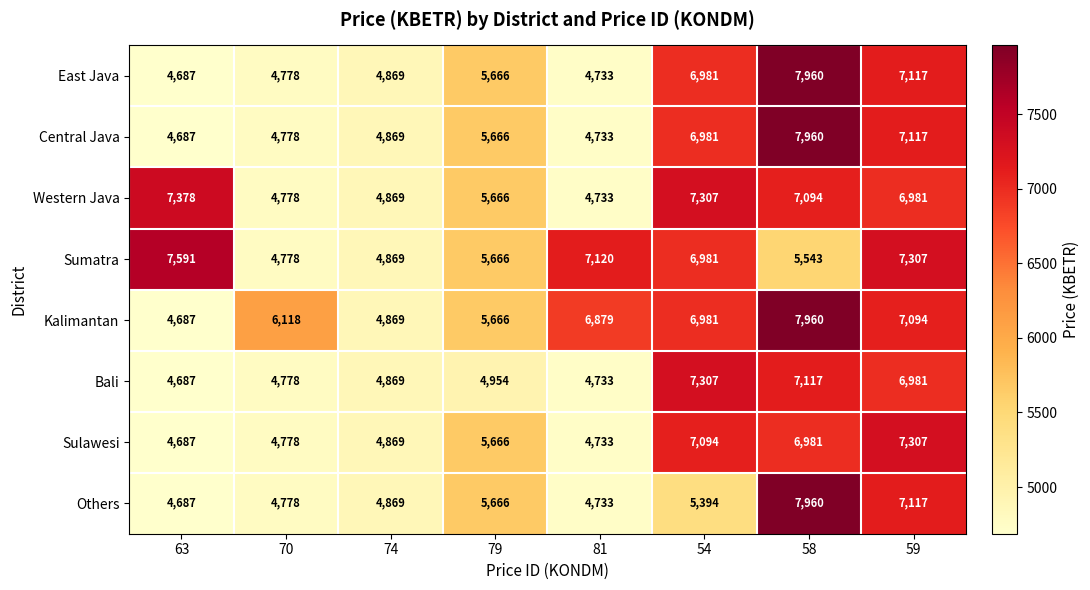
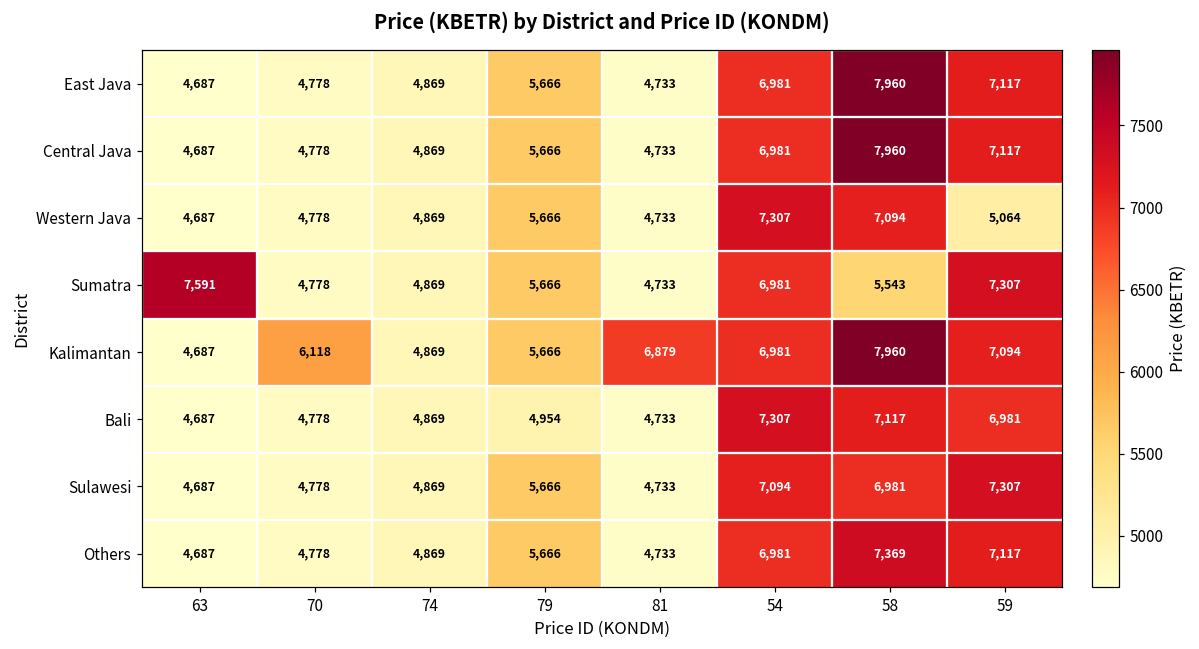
  {
    "East Java": {
      "63": "4,687",
      "70": "4,778",
      "74": "4,869",
      "79": "5,666",
      "81": "4,733",
      "54": "6,981",
      "58": "7,960",
      "59": "7,117"
    },
    "Central Java": {
      "63": "4,687",
      "70": "4,778",
      "74": "4,869",
      "79": "5,666",
      "81": "4,733",
      "54": "6,981",
      "58": "7,960",
      "59": "7,117"
    },
    "Western Java": {
-     "63": "7,378",
+     "63": "4,687",
      "70": "4,778",
      "74": "4,869",
      "79": "5,666",
      "81": "4,733",
      "54": "7,307",
      "58": "7,094",
-     "59": "6,981"
+     "59": "5,064"
    },
    "Sumatra": {
      "63": "7,591",
      "70": "4,778",
      "74": "4,869",
      "79": "5,666",
-     "81": "7,120",
+     "81": "4,733",
      "54": "6,981",
      "58": "5,543",
      "59": "7,307"
    },
    "Kalimantan": {
      "63": "4,687",
      "70": "6,118",
      "74": "4,869",
      "79": "5,666",
      "81": "6,879",
      "54": "6,981",
      "58": "7,960",
      "59": "7,094"
    },
    "Bali": {
      "63": "4,687",
      "70": "4,778",
      "74": "4,869",
      "79": "4,954",
      "81": "4,733",
      "54": "7,307",
      "58": "7,117",
      "59": "6,981"
    },
    "Sulawesi": {
      "63": "4,687",
      "70": "4,778",
      "74": "4,869",
      "79": "5,666",
      "81": "4,733",
      "54": "7,094",
      "58": "6,981",
      "59": "7,307"
    },
    "Others": {
      "63": "4,687",
      "70": "4,778",
      "74": "4,869",
      "79": "5,666",
      "81": "4,733",
-     "54": "5,394",
-     "58": "7,960",
+     "54": "6,981",
+     "58": "7,369",
      "59": "7,117"
    }
  }
